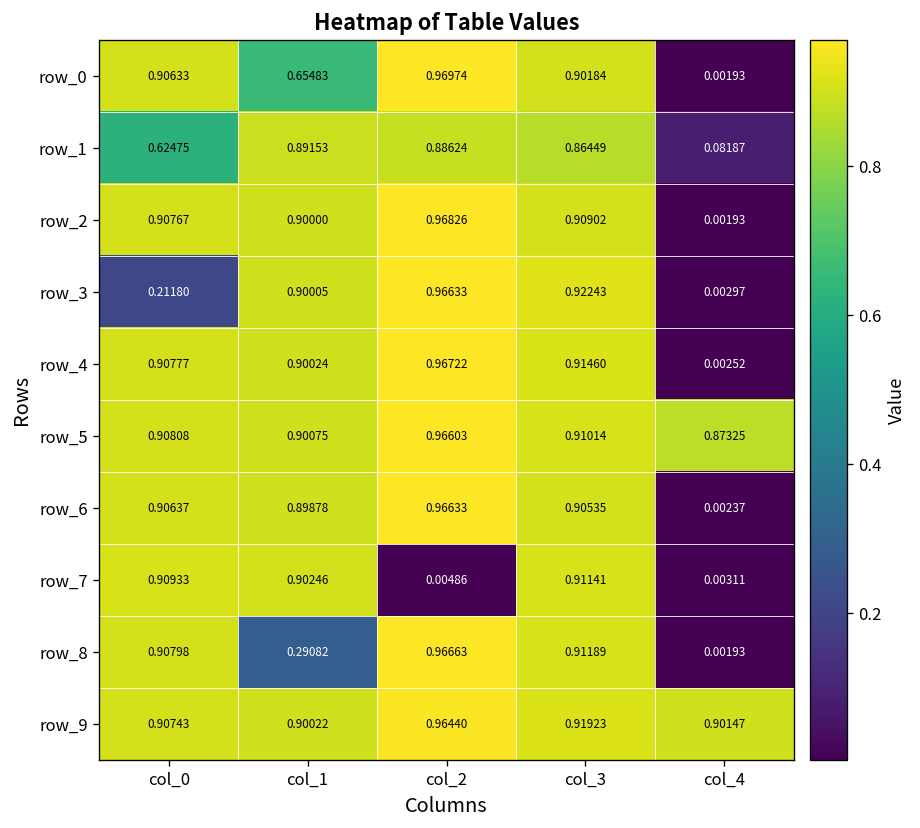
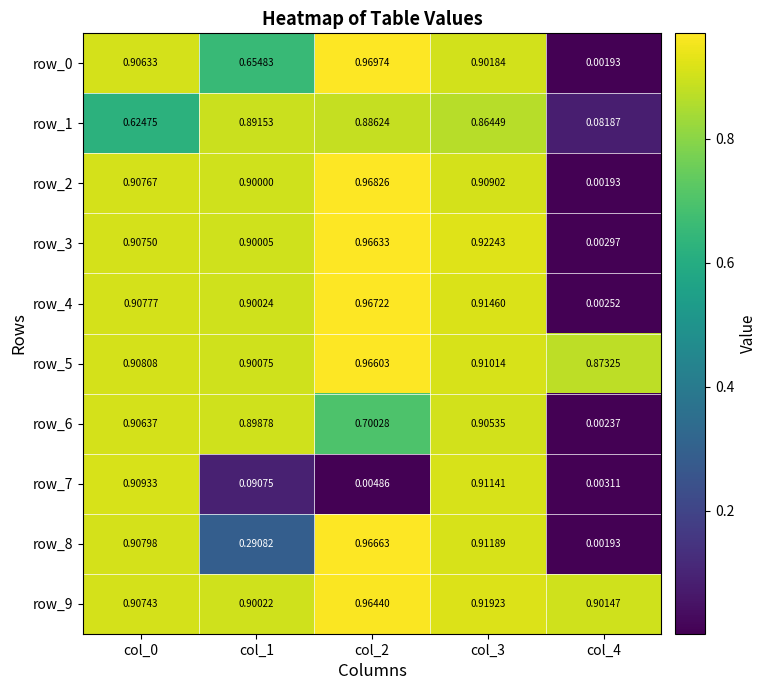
  {
    "row_0": {
      "col_0": 0.90633,
      "col_1": 0.65483,
      "col_2": 0.96974,
      "col_3": 0.90184,
      "col_4": 0.00193
    },
    "row_1": {
      "col_0": 0.62475,
      "col_1": 0.89153,
      "col_2": 0.88624,
      "col_3": 0.86449,
      "col_4": 0.08187
    },
    "row_2": {
      "col_0": 0.90767,
      "col_1": 0.90000,
      "col_2": 0.96826,
      "col_3": 0.90902,
      "col_4": 0.00193
    },
    "row_3": {
-     "col_0": 0.21180,
+     "col_0": 0.90750,
      "col_1": 0.90005,
      "col_2": 0.96633,
      "col_3": 0.92243,
      "col_4": 0.00297
    },
    "row_4": {
      "col_0": 0.90777,
      "col_1": 0.90024,
      "col_2": 0.96722,
      "col_3": 0.91460,
      "col_4": 0.00252
    },
    "row_5": {
      "col_0": 0.90808,
      "col_1": 0.90075,
      "col_2": 0.96603,
      "col_3": 0.91014,
      "col_4": 0.87325
    },
    "row_6": {
      "col_0": 0.90637,
      "col_1": 0.89878,
-     "col_2": 0.96633,
+     "col_2": 0.70028,
      "col_3": 0.90535,
      "col_4": 0.00237
    },
    "row_7": {
      "col_0": 0.90933,
-     "col_1": 0.90246,
+     "col_1": 0.09075,
      "col_2": 0.00486,
      "col_3": 0.91141,
      "col_4": 0.00311
    },
    "row_8": {
      "col_0": 0.90798,
      "col_1": 0.29082,
      "col_2": 0.96663,
      "col_3": 0.91189,
      "col_4": 0.00193
    },
    "row_9": {
      "col_0": 0.90743,
      "col_1": 0.90022,
      "col_2": 0.96440,
      "col_3": 0.91923,
      "col_4": 0.90147
    }
  }
